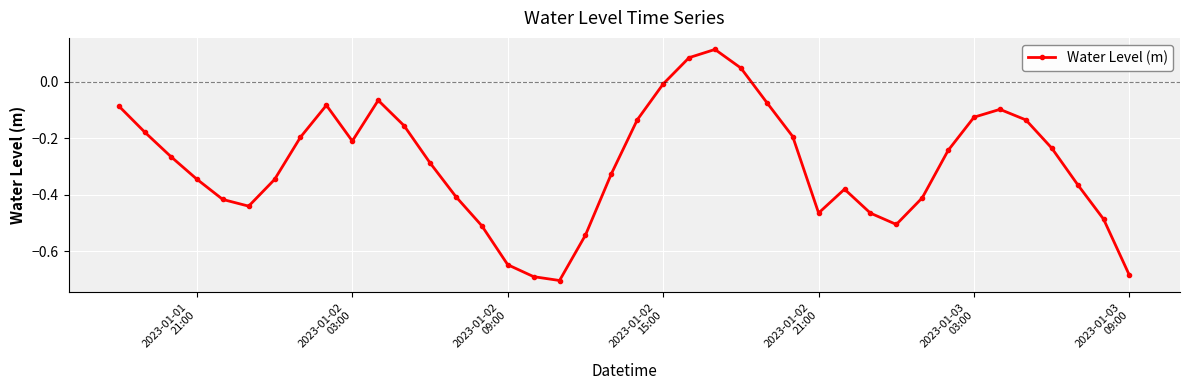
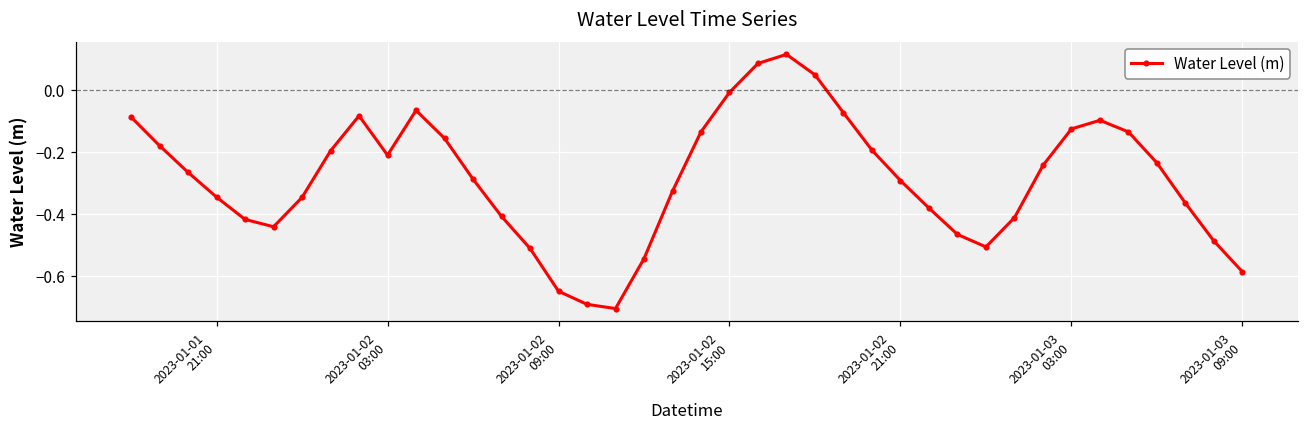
  {
    "2023-01-01 21:00": -0.35,
    "2023-01-02 03:00": -0.21,
    "2023-01-02 09:00": -0.65,
    "2023-01-02 15:00": -0.01,
-   "2023-01-02 21:00": -0.46,
+   "2023-01-02 21:00": -0.29,
    "2023-01-03 03:00": -0.13,
-   "2023-01-03 09:00": -0.69
+   "2023-01-03 09:00": -0.59
  }
